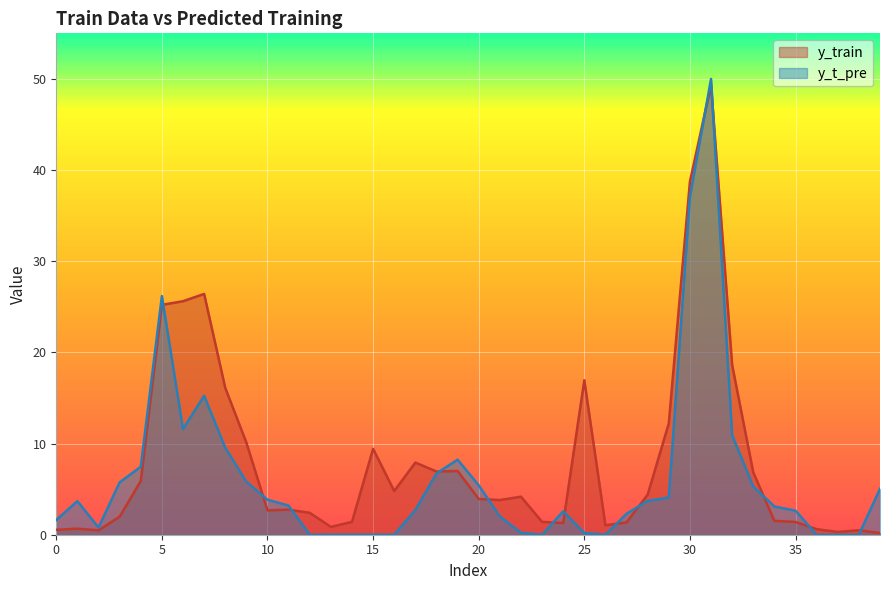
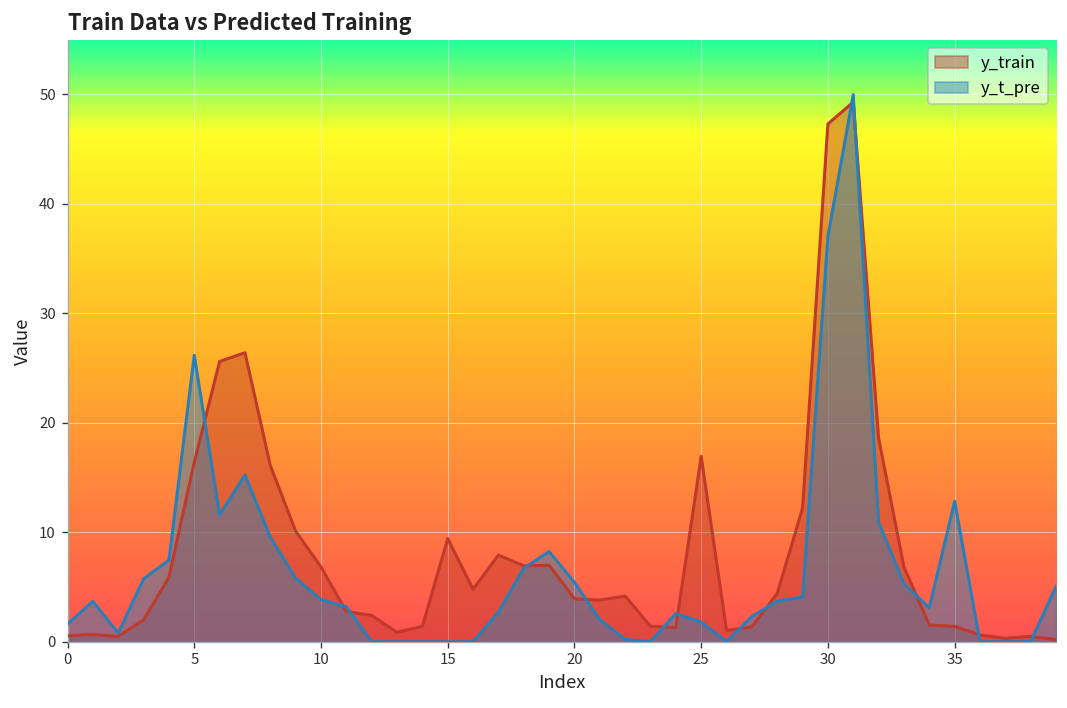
  {
    "y_train": {
      "0": 1,
-     "5": 25,
-     "10": 3,
+     "5": 16,
+     "10": 7,
      "15": 9,
      "20": 4,
      "25": 17,
-     "30": 39,
+     "30": 47,
      "35": 1
    },
    "y_t_pre": {
      "0": 2,
      "5": 26,
      "10": 4,
      "15": 0,
      "20": 5,
-     "25": 0,
+     "25": 2,
      "30": 37,
-     "35": 3
+     "35": 13
    }
  }
